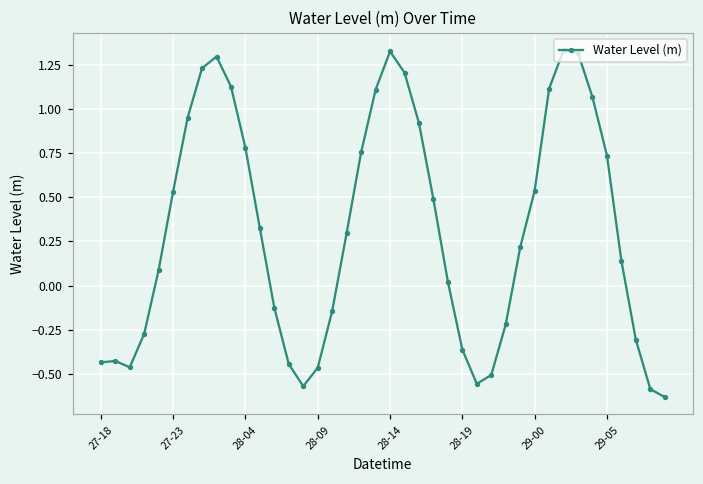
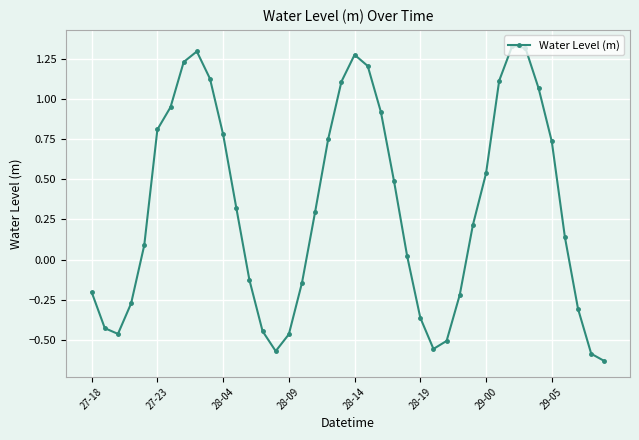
  {
-   "27-18": -0.43,
-   "27-23": 0.53,
+   "27-18": -0.20,
+   "27-23": 0.81,
    "28-04": 0.78,
    "28-09": -0.46,
-   "28-14": 1.32,
+   "28-14": 1.27,
    "28-19": -0.36,
    "29-00": 0.54,
    "29-05": 0.74
  }
